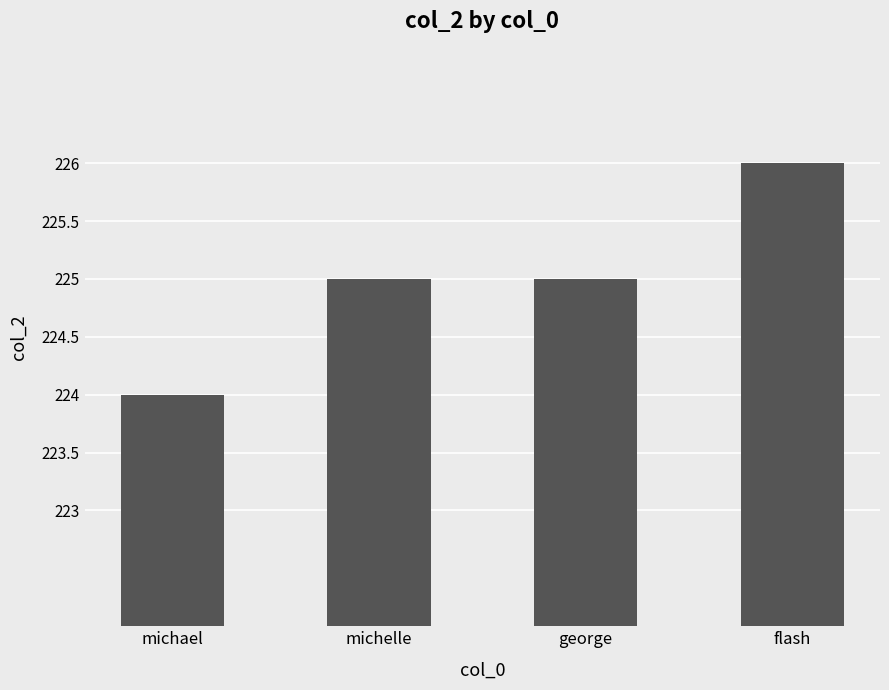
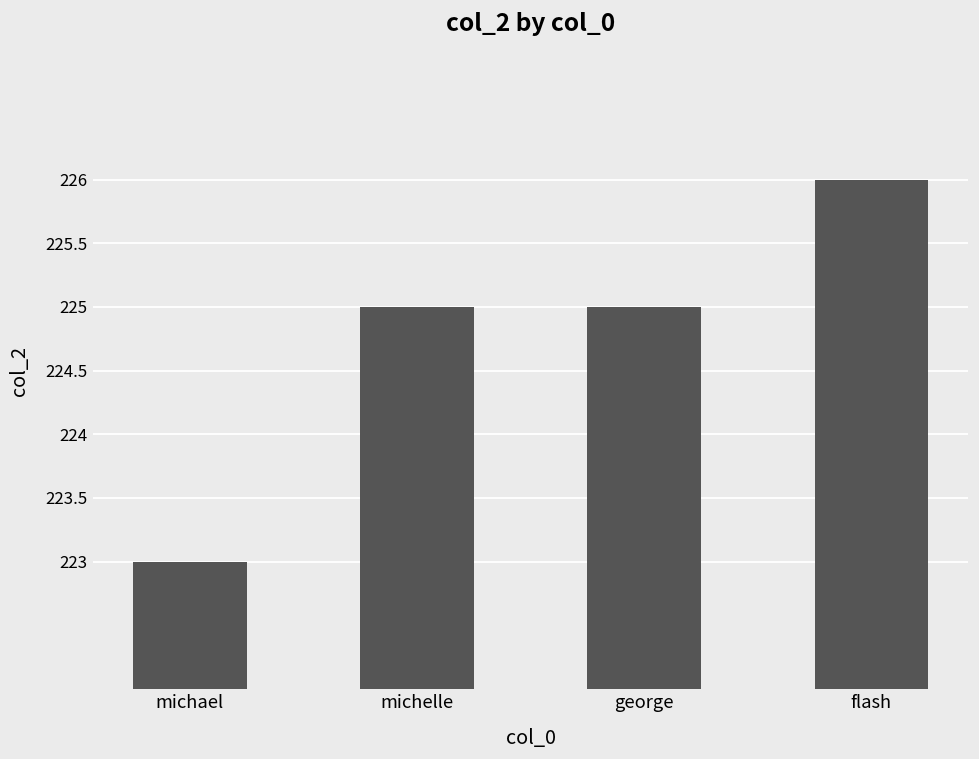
  {
-   "michael": 224,
+   "michael": 223,
    "michelle": 225,
    "george": 225,
    "flash": 226
  }
